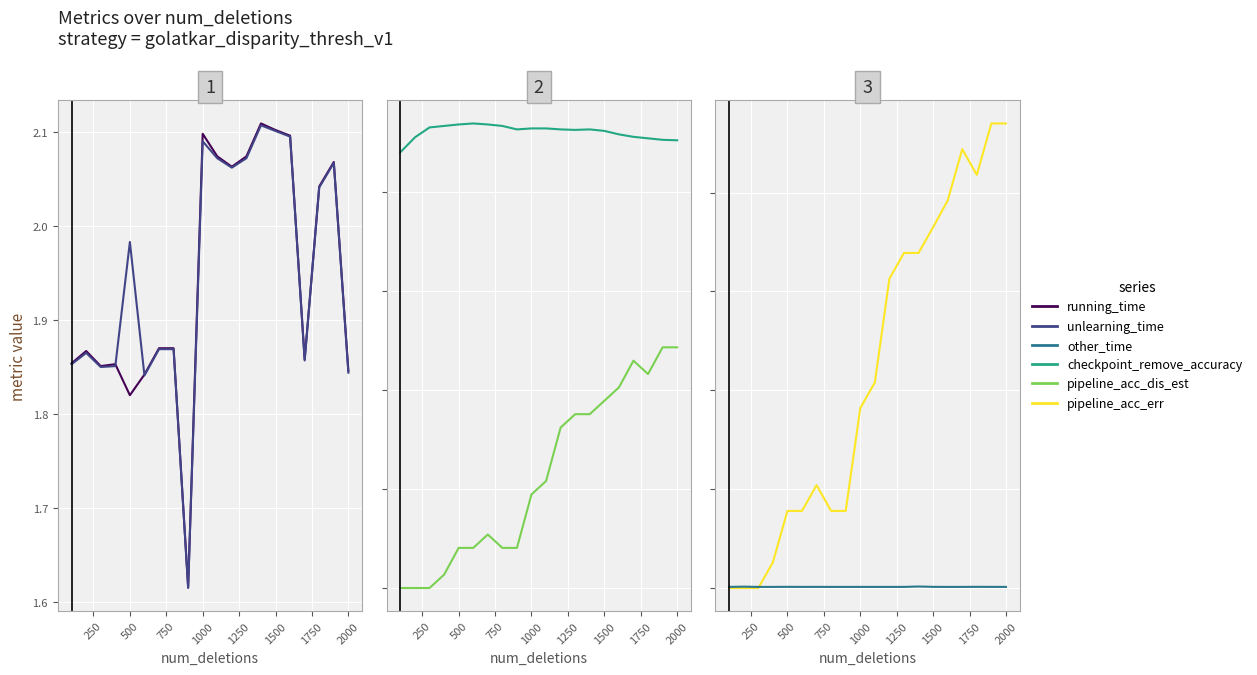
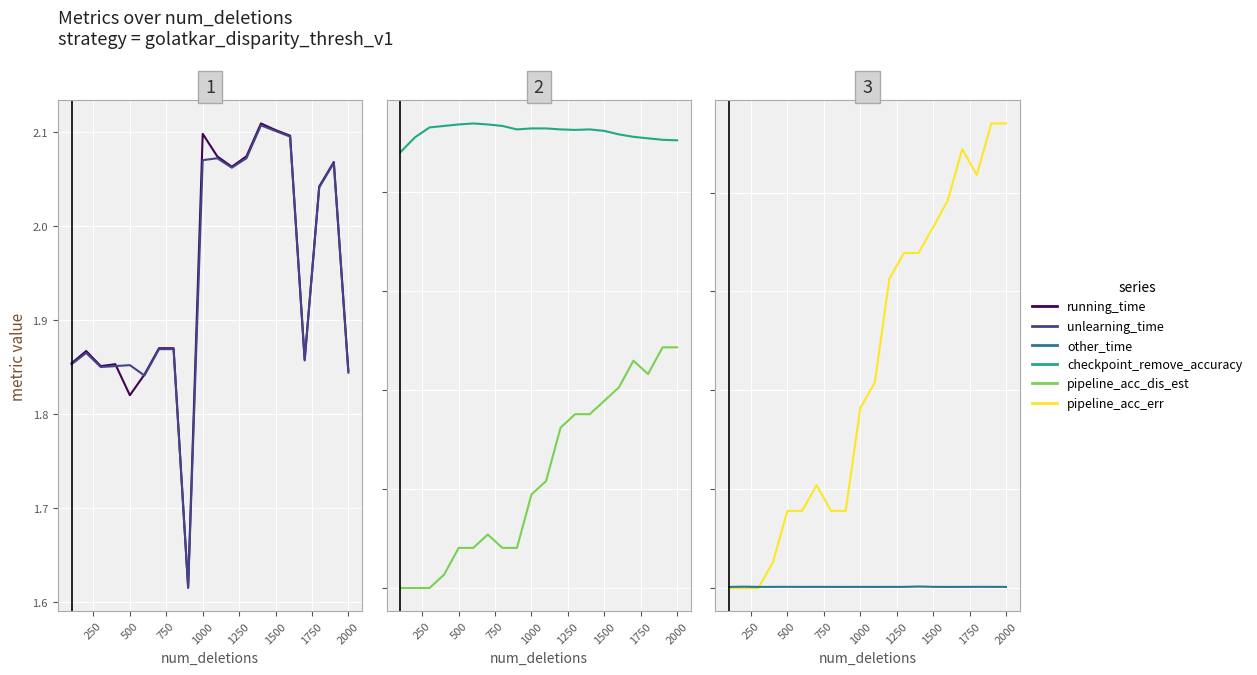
  {
    "1": {
      "running_time": {
        "500": 1.82,
        "1000": 2.10
      },
      "unlearning_time": {
-       "500": 1.98,
-       "1000": 2.09
+       "500": 1.85,
+       "1000": 2.07
      }
    }
  }
